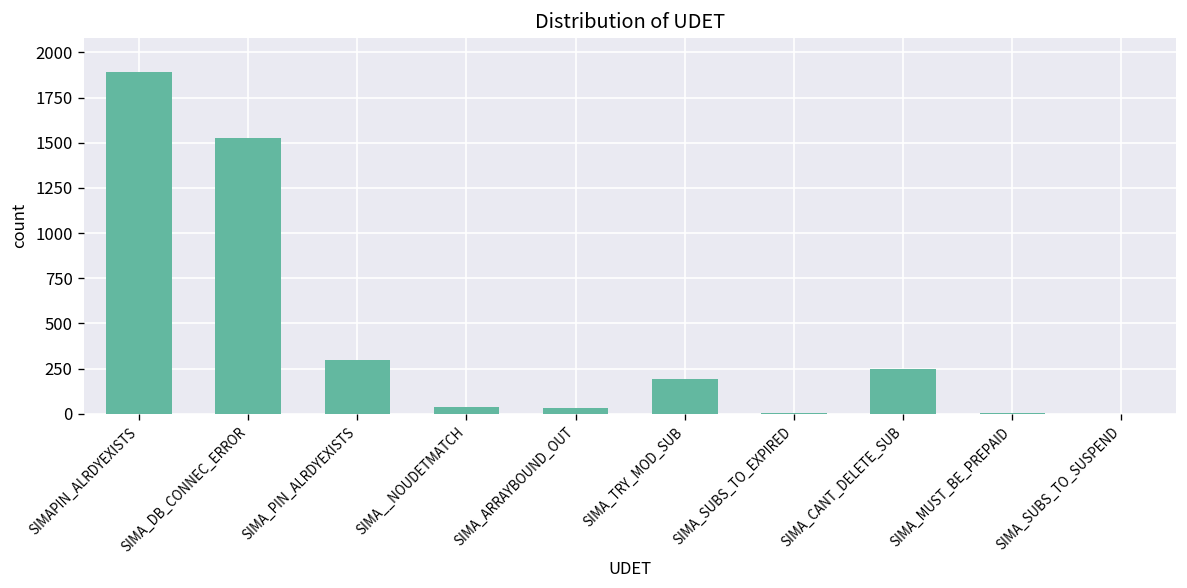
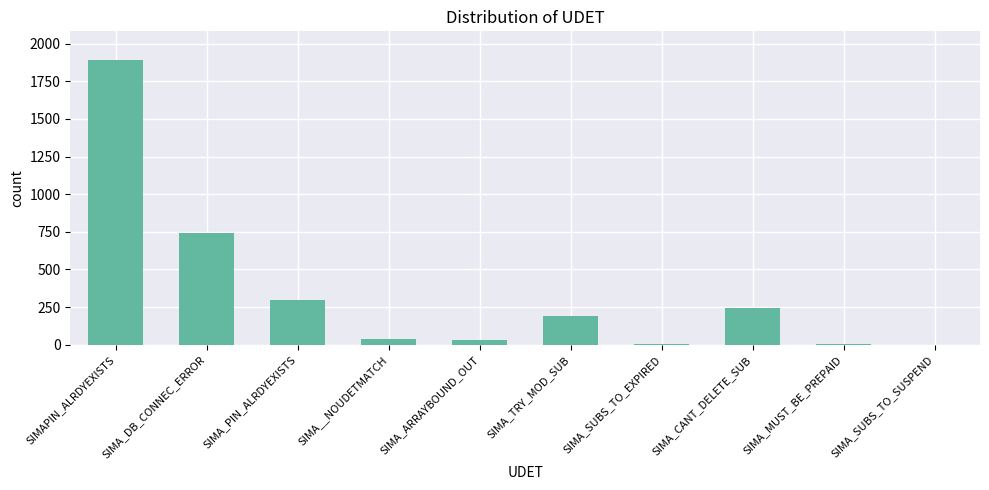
  {
    "SIMAPIN_ALRDYEXISTS": 1890,
-   "SIMA_DB_CONNEC_ERROR": 1520,
+   "SIMA_DB_CONNEC_ERROR": 750,
    "SIMA_PIN_ALRDYEXISTS": 300,
    "SIMA__NOUDETMATCH": 40,
    "SIMA_ARRAYBOUND_OUT": 30,
    "SIMA_TRY_MOD_SUB": 190,
    "SIMA_CANT_DELETE_SUB": 250
  }
